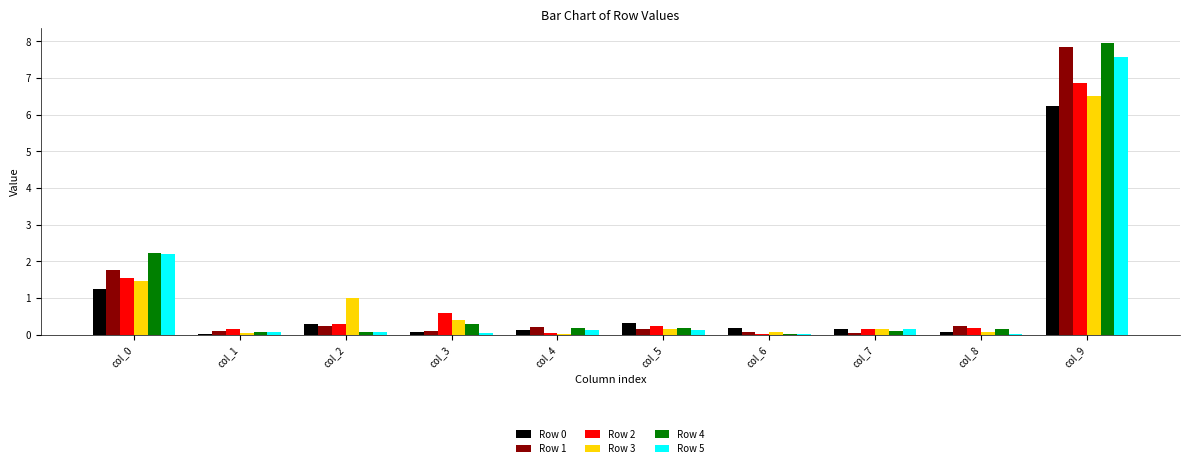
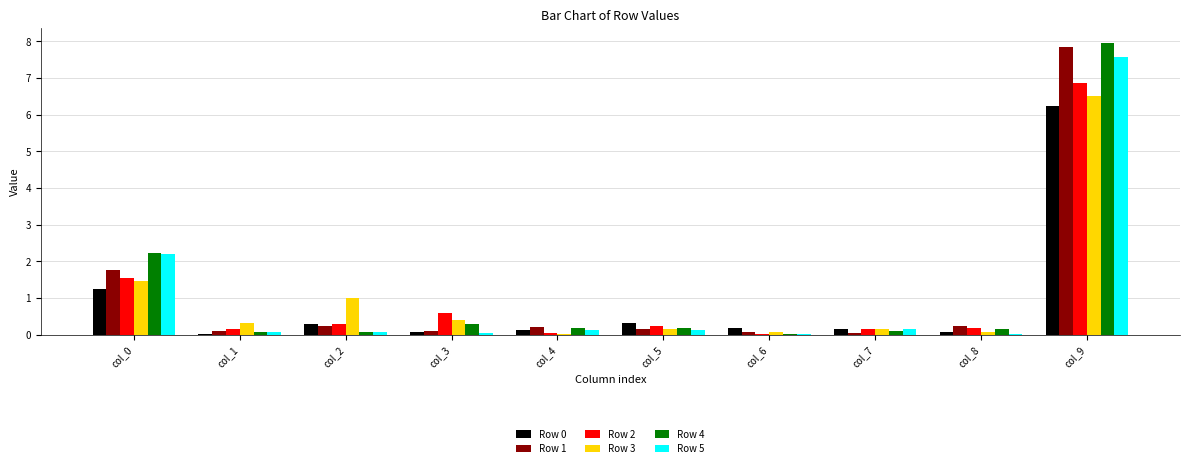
  {
    "Row 0": {
      "col_0": 1.2,
      "col_2": 0.3,
      "col_4": 0.1,
      "col_5": 0.3,
      "col_6": 0.2,
      "col_7": 0.1,
      "col_9": 6.2
    },
    "Row 1": {
      "col_0": 1.8,
      "col_1": 0.1,
      "col_2": 0.2,
      "col_3": 0.1,
      "col_4": 0.2,
      "col_5": 0.2,
      "col_8": 0.2,
      "col_9": 7.9
    },
    "Row 2": {
      "col_0": 1.6,
      "col_1": 0.1,
      "col_2": 0.3,
      "col_3": 0.6,
      "col_5": 0.2,
      "col_7": 0.2,
      "col_8": 0.2,
      "col_9": 6.9
    },
    "Row 3": {
      "col_0": 1.5,
-     "col_1": 0.1,
+     "col_1": 0.3,
      "col_2": 1.0,
      "col_3": 0.4,
      "col_5": 0.2,
      "col_7": 0.1,
      "col_8": 0.1,
      "col_9": 6.5
    },
    "Row 4": {
      "col_0": 2.2,
      "col_2": 0.1,
      "col_3": 0.3,
      "col_4": 0.2,
      "col_5": 0.2,
      "col_7": 0.1,
      "col_8": 0.2,
      "col_9": 8.0
    },
    "Row 5": {
      "col_0": 2.2,
      "col_2": 0.1,
      "col_4": 0.1,
      "col_5": 0.1,
      "col_7": 0.1,
      "col_9": 7.6
    }
  }
